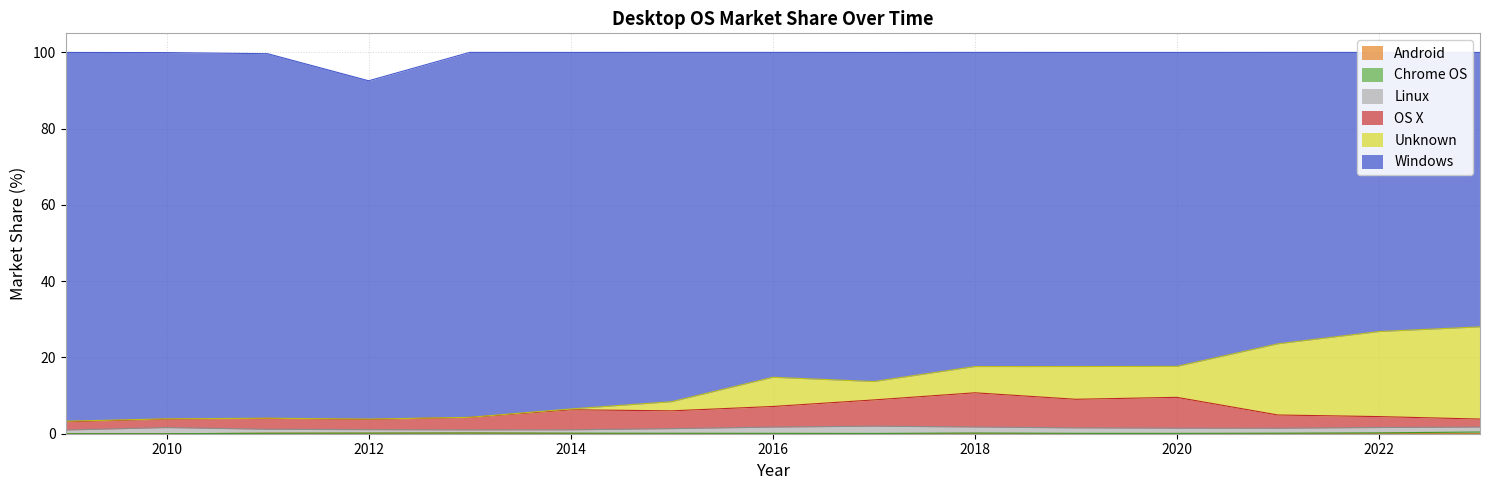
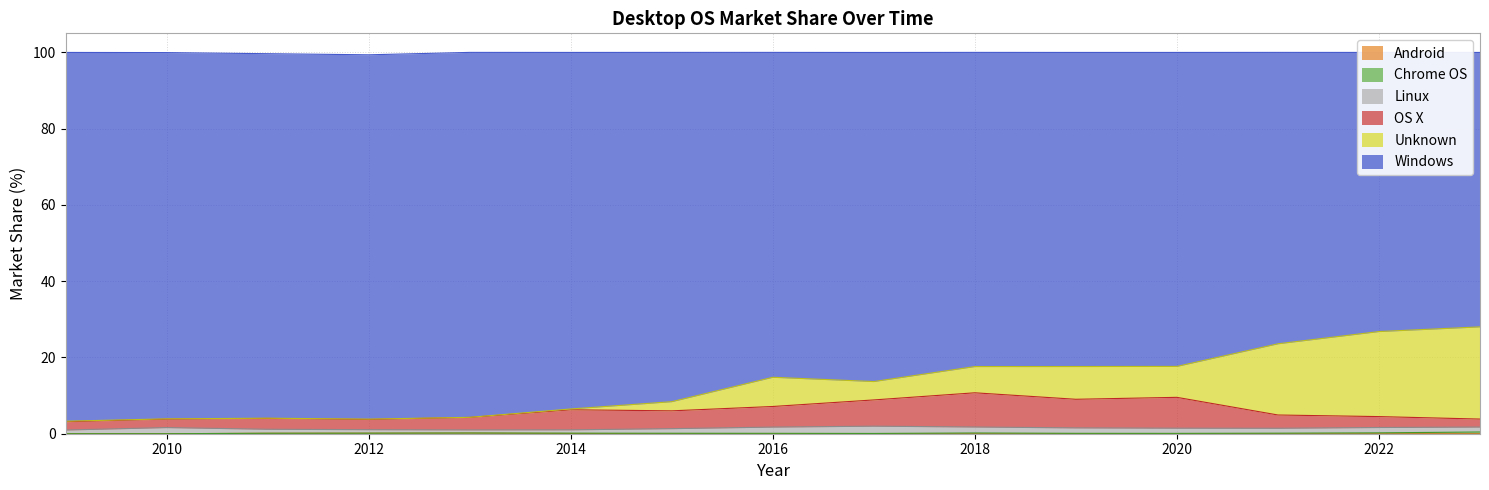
  {
    "Linux": {
      "2010": 2,
      "2012": 1,
      "2014": 1,
      "2016": 2,
      "2018": 2,
      "2020": 1,
      "2022": 1
    },
    "OS X": {
      "2016": 5,
      "2018": 9,
      "2020": 8,
      "2022": 3
    },
    "Unknown": {
      "2016": 8,
      "2018": 7,
      "2020": 8,
      "2022": 22
    },
    "Windows": {
      "2010": 96,
-     "2012": 89,
+     "2012": 96,
      "2014": 94,
      "2016": 85,
      "2018": 82,
      "2020": 82
    }
  }
